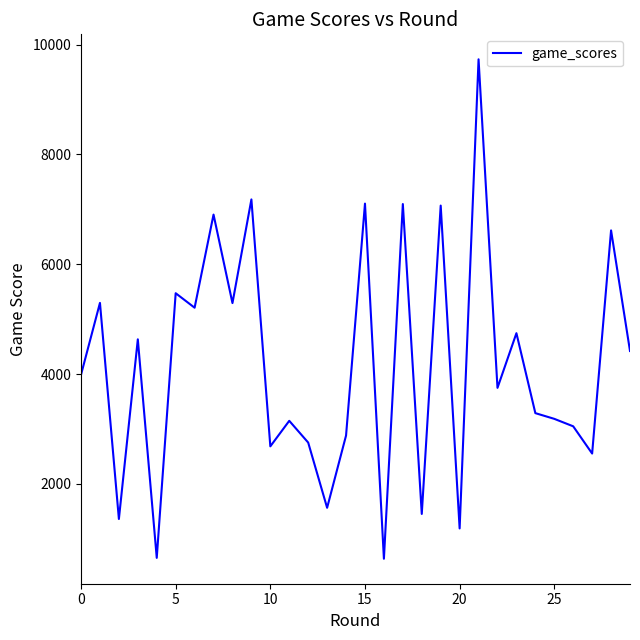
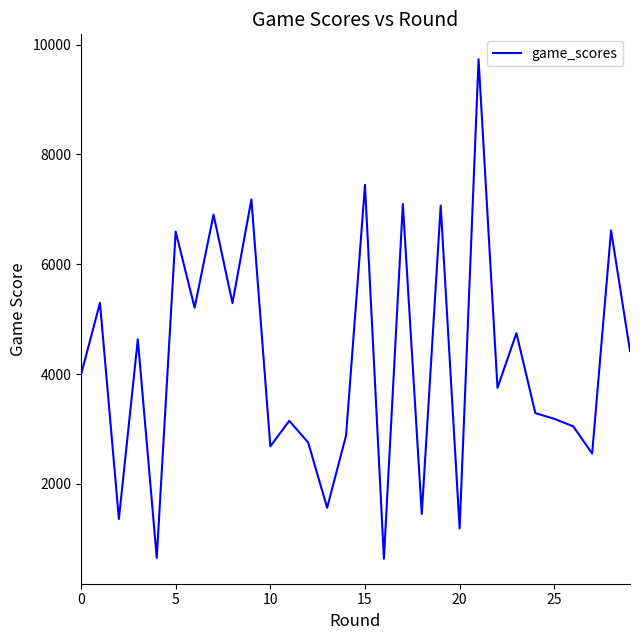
  {
    "0": 4000,
-   "5": 5500,
+   "5": 6600,
    "10": 2700,
-   "15": 7100,
+   "15": 7400,
    "20": 1200,
    "25": 3200
  }
